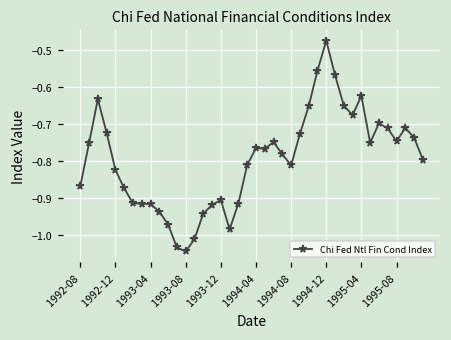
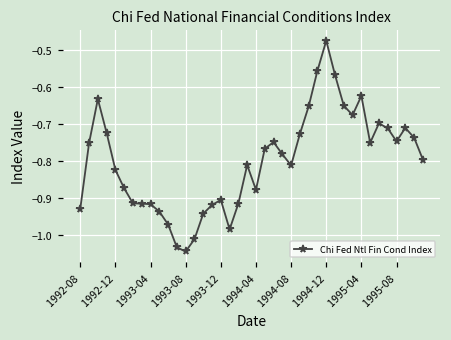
  {
-   "1992-08": -0.87,
+   "1992-08": -0.93,
    "1992-12": -0.82,
    "1993-04": -0.92,
    "1993-08": -1.05,
    "1993-12": -0.91,
-   "1994-04": -0.77,
+   "1994-04": -0.88,
    "1994-08": -0.81,
    "1994-12": -0.47,
    "1995-04": -0.62,
    "1995-08": -0.75
  }
